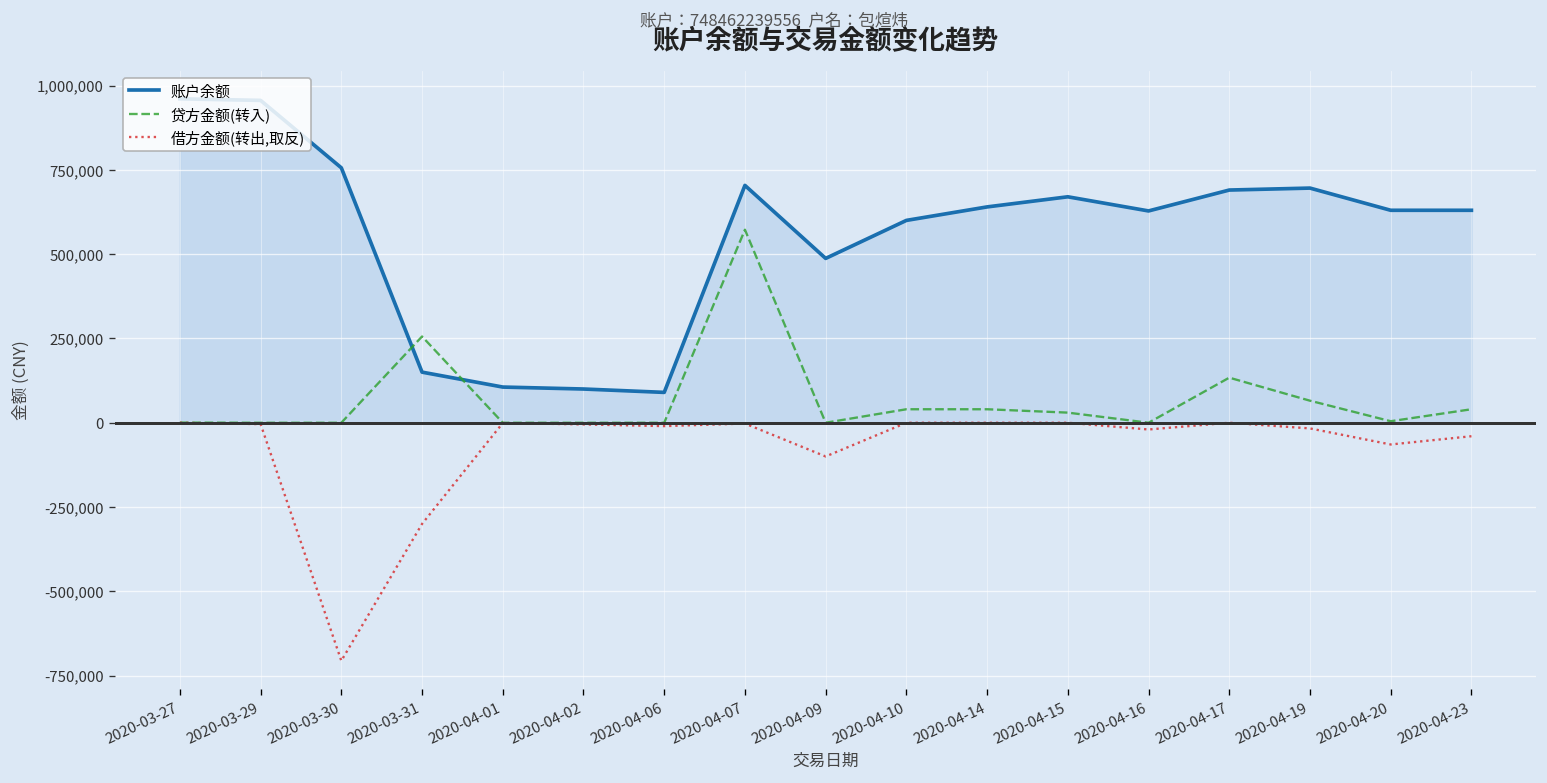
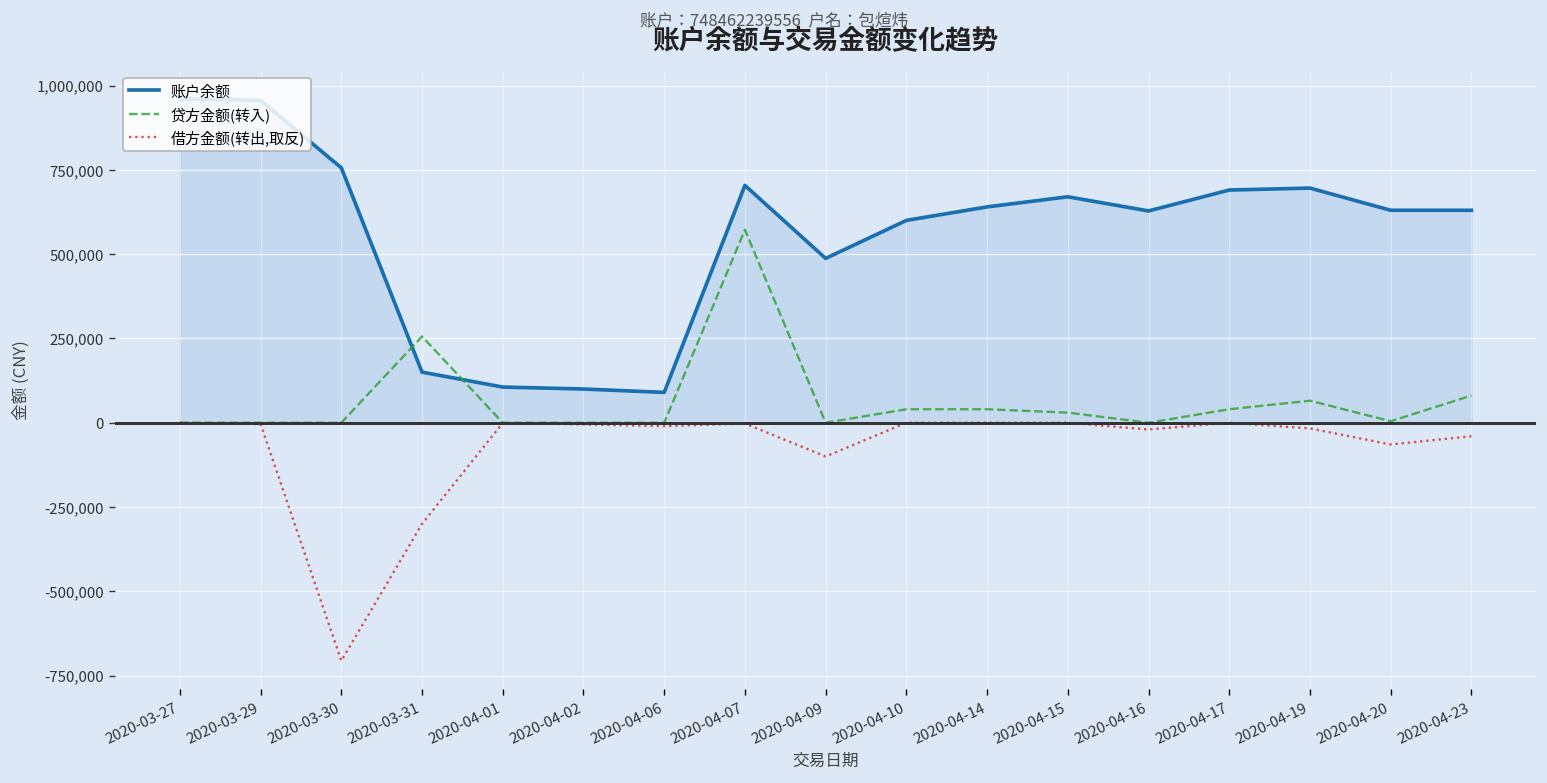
  {
    "账户余额": {
      "2020-03-30": "760,000",
      "2020-03-31": "150,000",
      "2020-04-01": "110,000",
      "2020-04-02": "100,000",
      "2020-04-06": "90,000",
      "2020-04-07": "700,000",
      "2020-04-09": "490,000",
      "2020-04-10": "600,000",
      "2020-04-14": "640,000",
      "2020-04-15": "670,000",
      "2020-04-16": "630,000",
      "2020-04-17": "690,000",
      "2020-04-19": "700,000",
      "2020-04-20": "630,000",
      "2020-04-23": "630,000"
    },
    "贷方金额(转入)": {
      "2020-03-30": "0",
      "2020-03-31": "260,000",
      "2020-04-06": "0",
      "2020-04-07": "570,000",
      "2020-04-09": "0",
      "2020-04-10": "40,000",
      "2020-04-14": "40,000",
      "2020-04-15": "30,000",
      "2020-04-16": "0",
-     "2020-04-17": "130,000",
+     "2020-04-17": "40,000",
      "2020-04-19": "70,000",
      "2020-04-20": "0",
-     "2020-04-23": "40,000"
+     "2020-04-23": "80,000"
    },
    "借方金额(转出,取反)": {
      "2020-03-30": "-710,000",
      "2020-03-31": "-300,000",
      "2020-04-06": "-10,000",
      "2020-04-07": "0",
      "2020-04-09": "-100,000",
      "2020-04-10": "0",
      "2020-04-14": "0",
      "2020-04-15": "0",
      "2020-04-16": "-20,000",
      "2020-04-17": "0",
      "2020-04-19": "-20,000",
      "2020-04-20": "-60,000",
      "2020-04-23": "-40,000"
    }
  }
